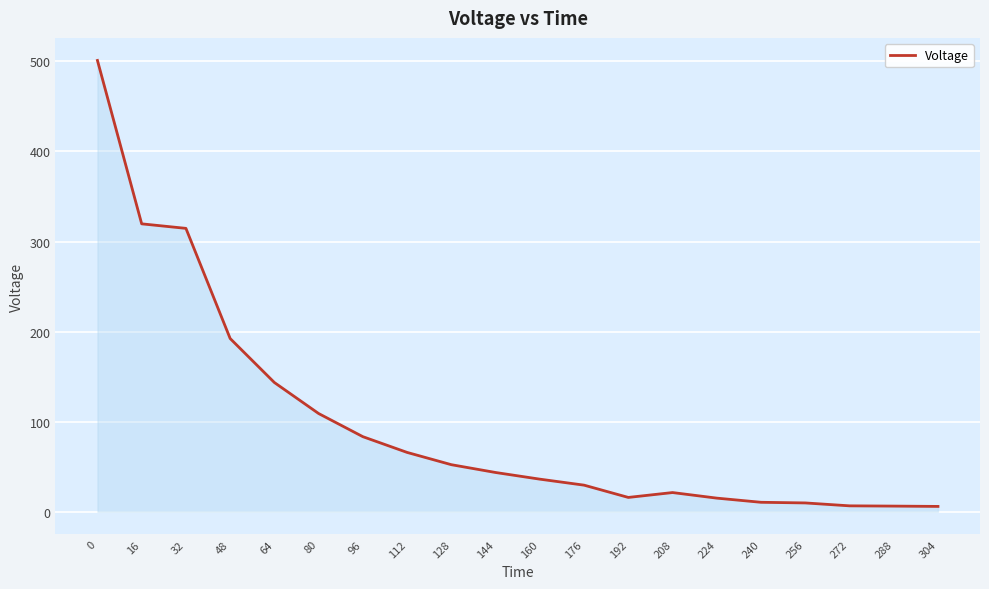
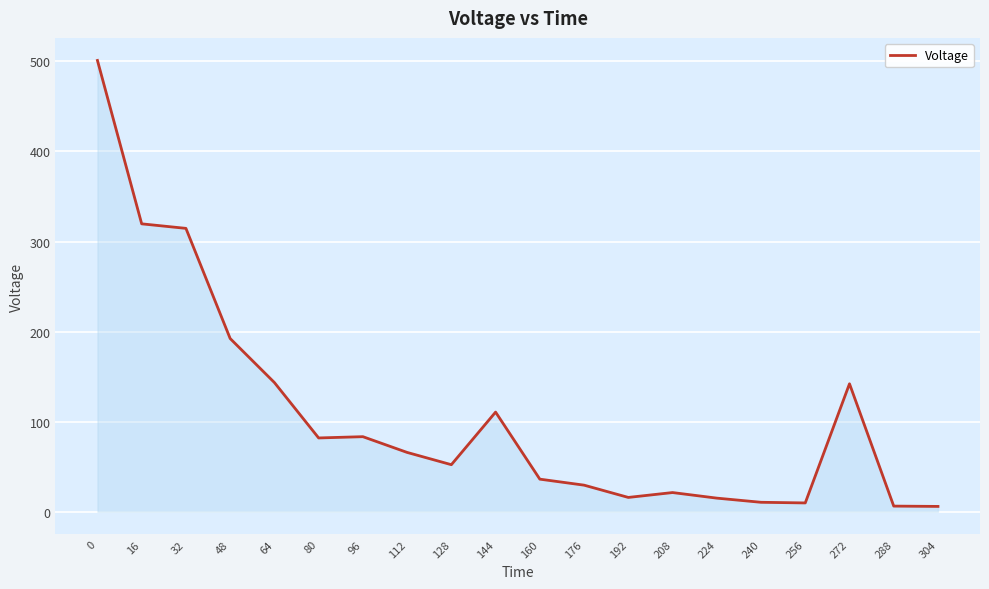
  {
    "0": 500,
    "16": 320,
    "32": 310,
    "48": 190,
    "64": 140,
-   "80": 110,
+   "80": 80,
    "96": 80,
    "112": 70,
    "128": 50,
-   "144": 40,
+   "144": 110,
    "160": 40,
    "176": 30,
    "192": 20,
    "208": 20,
    "224": 20,
    "240": 10,
    "256": 10,
-   "272": 10,
+   "272": 140,
    "288": 10,
    "304": 10
  }
